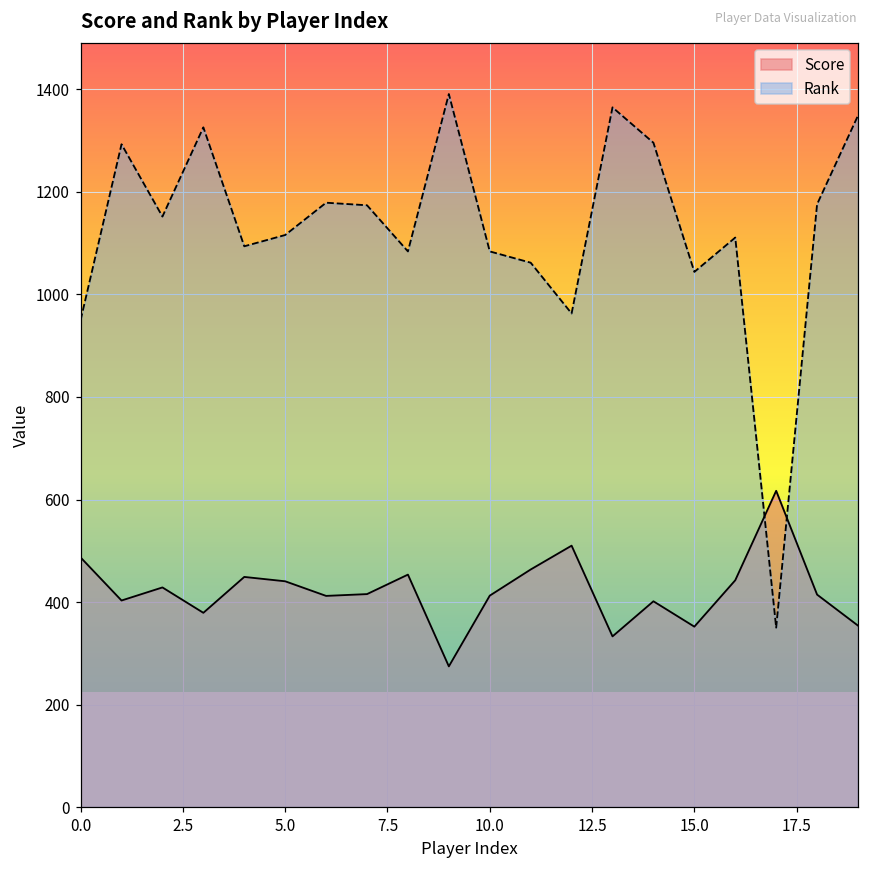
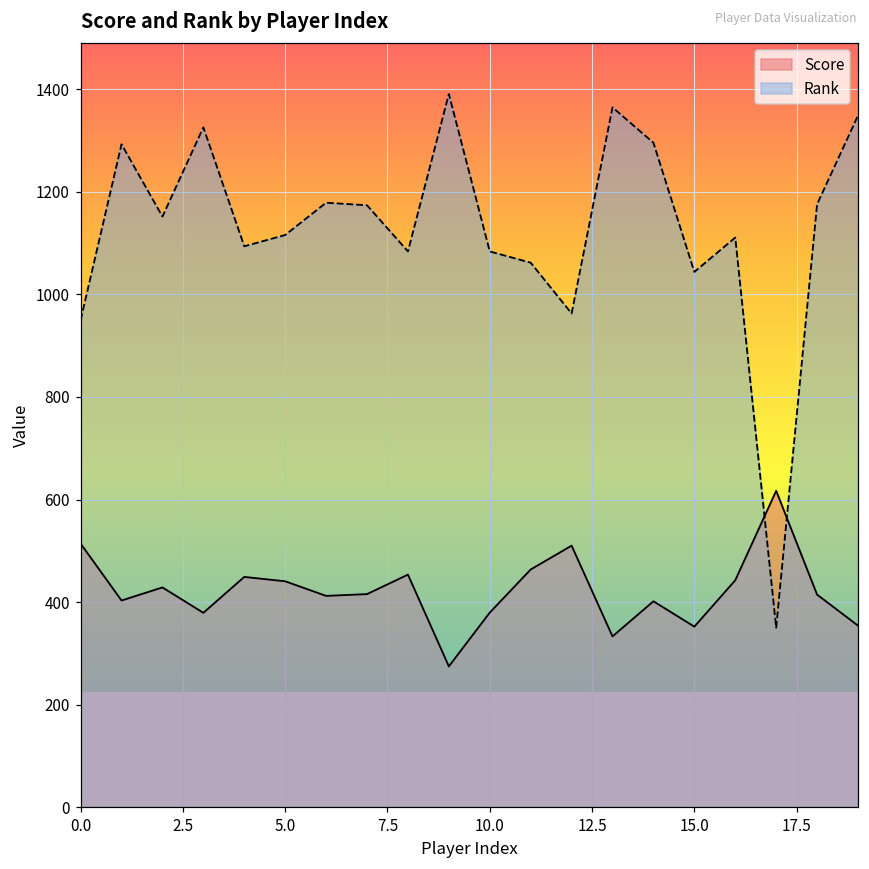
  {
    "Score": {
-     "0.0": 490,
+     "0.0": 510,
      "5.0": 440,
-     "10.0": 410,
+     "10.0": 380,
      "15.0": 350
    },
    "Rank": {
      "0.0": 950,
      "5.0": 1120,
      "10.0": 1080,
      "15.0": 1040
    }
  }
